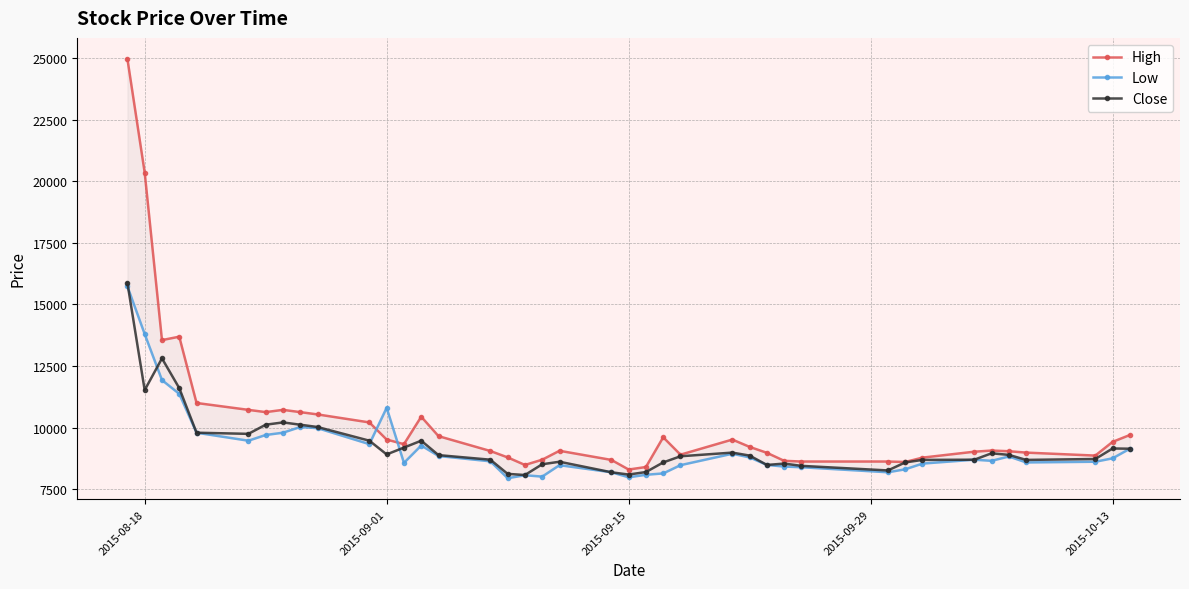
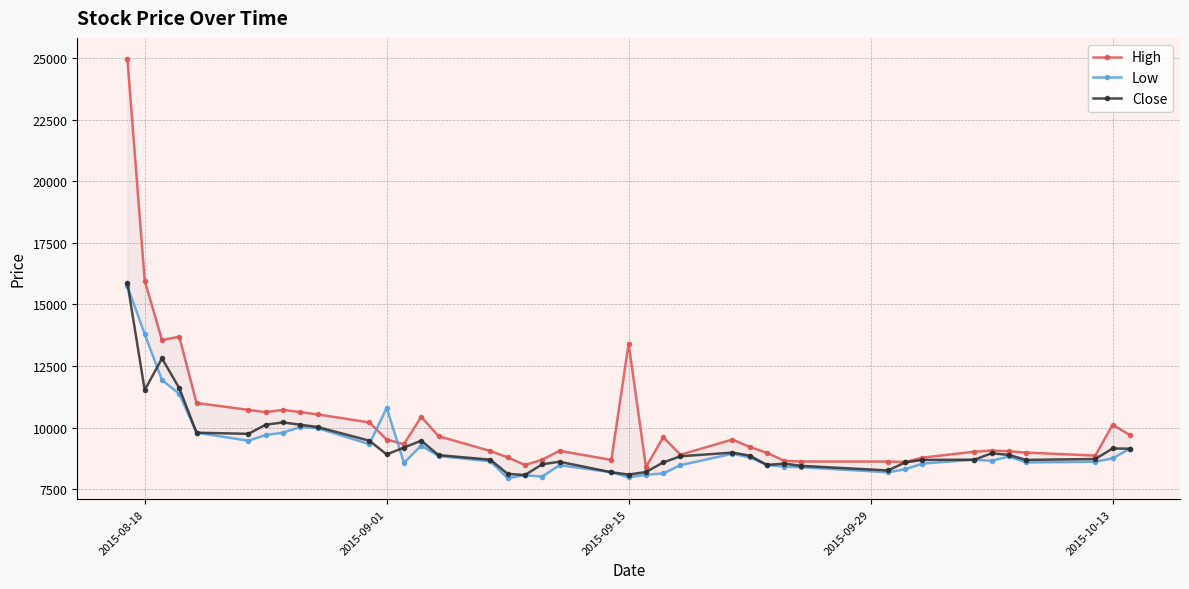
  {
    "High": {
-     "2015-08-18": 20300,
+     "2015-08-18": 16000,
      "2015-09-01": 9500,
-     "2015-09-15": 8300,
-     "2015-10-13": 9400
+     "2015-09-15": 13400,
+     "2015-10-13": 10100
    },
    "Low": {
      "2015-08-18": 13800,
      "2015-09-15": 8000,
      "2015-10-13": 8800
    },
    "Close": {
      "2015-08-18": 11500,
      "2015-09-01": 8900,
      "2015-09-15": 8100,
      "2015-10-13": 9200
    }
  }
